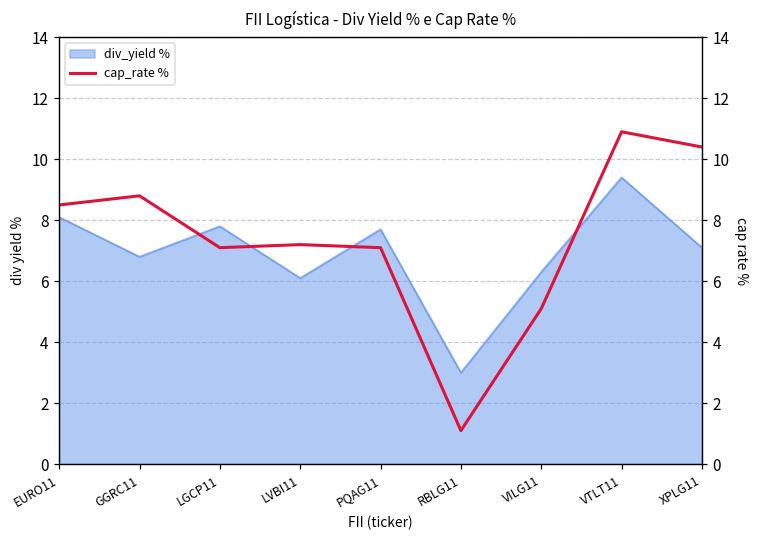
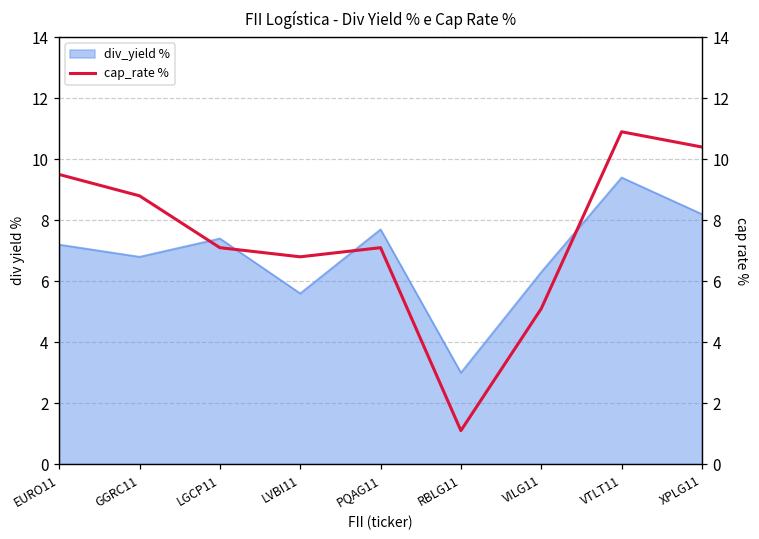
  {
    "div_yield %": {
-     "EURO11": 8.1,
+     "EURO11": 7.2,
      "GGRC11": 6.8,
-     "LGCP11": 7.8,
-     "LVBI11": 6.1,
+     "LGCP11": 7.4,
+     "LVBI11": 5.6,
      "PQAG11": 7.7,
      "RBLG11": 3.0,
      "VILG11": 6.3,
      "VTLT11": 9.4,
-     "XPLG11": 7.1
+     "XPLG11": 8.2
    },
    "cap_rate %": {
-     "EURO11": 8.5,
+     "EURO11": 9.5,
      "GGRC11": 8.8,
      "LGCP11": 7.1,
-     "LVBI11": 7.2,
+     "LVBI11": 6.8,
      "PQAG11": 7.1,
      "RBLG11": 1.1,
      "VILG11": 5.1,
      "VTLT11": 10.9,
      "XPLG11": 10.4
    }
  }
